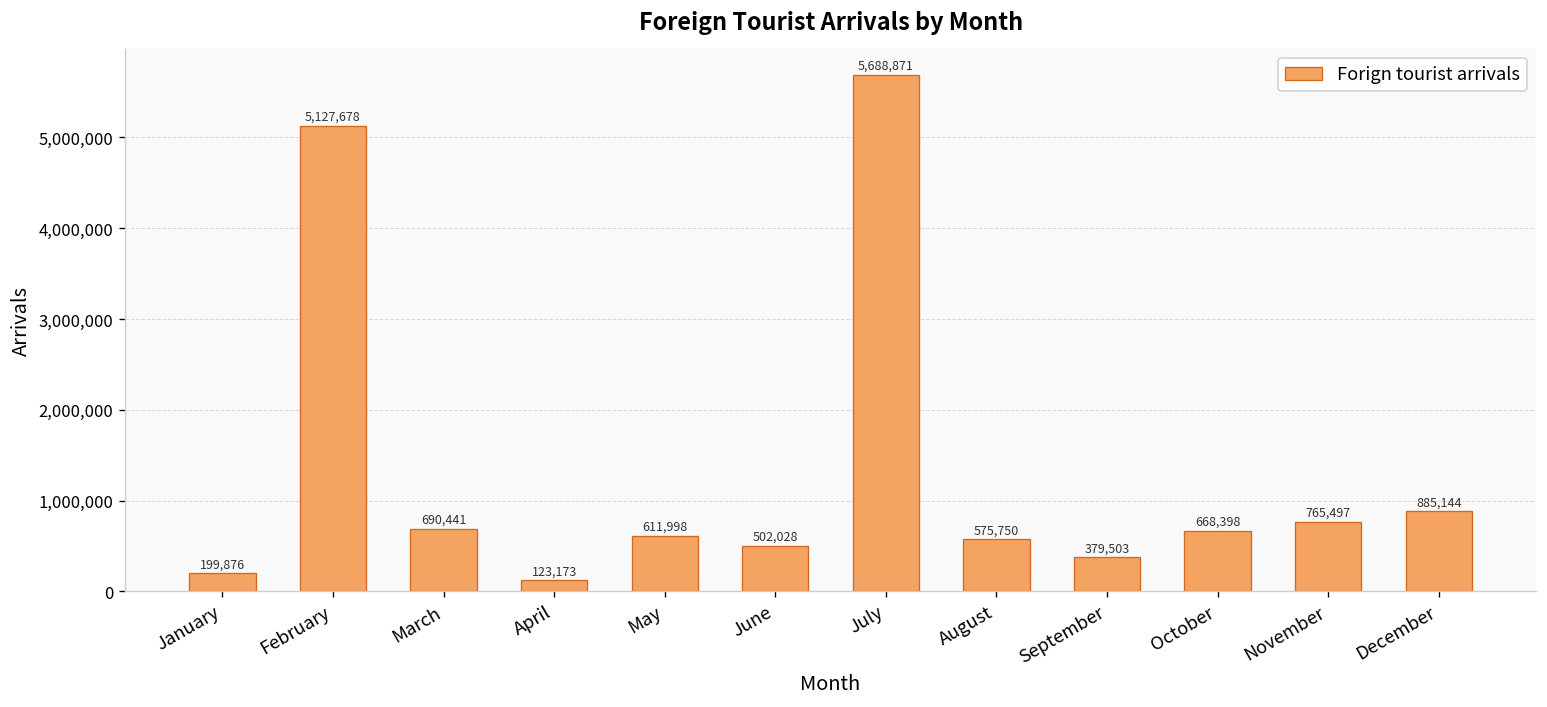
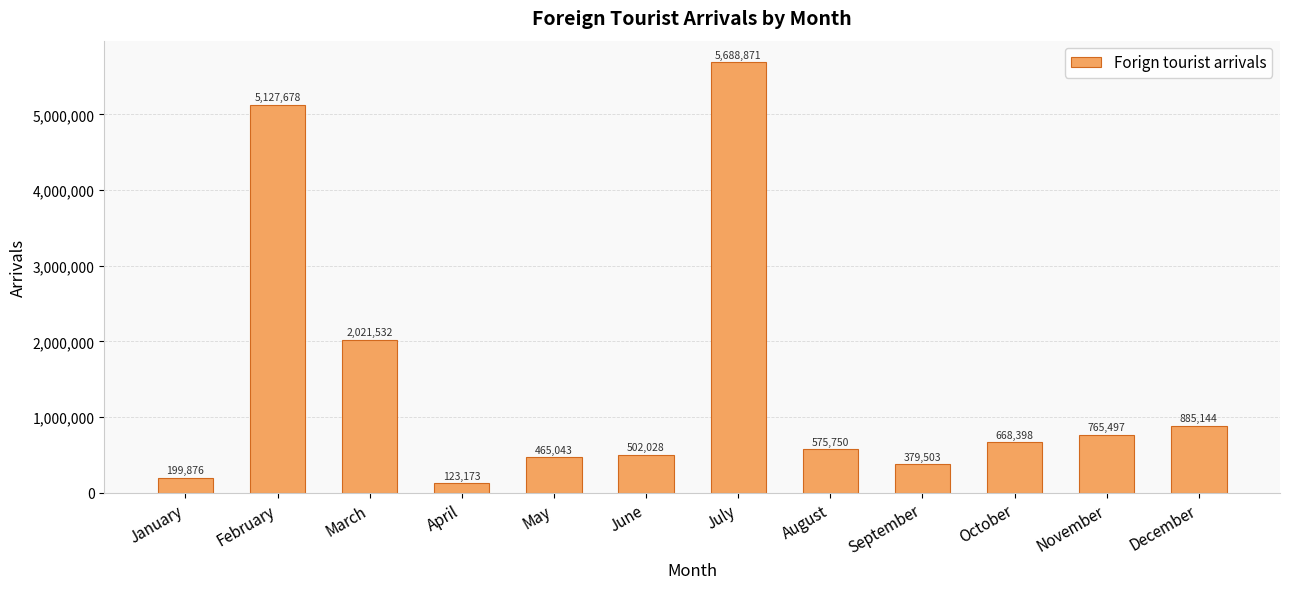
  {
    "January": "199,876",
    "February": "5,127,678",
-   "March": "690,441",
+   "March": "2,021,532",
    "April": "123,173",
-   "May": "611,998",
+   "May": "465,043",
    "June": "502,028",
    "July": "5,688,871",
    "August": "575,750",
    "September": "379,503",
    "October": "668,398",
    "November": "765,497",
    "December": "885,144"
  }
